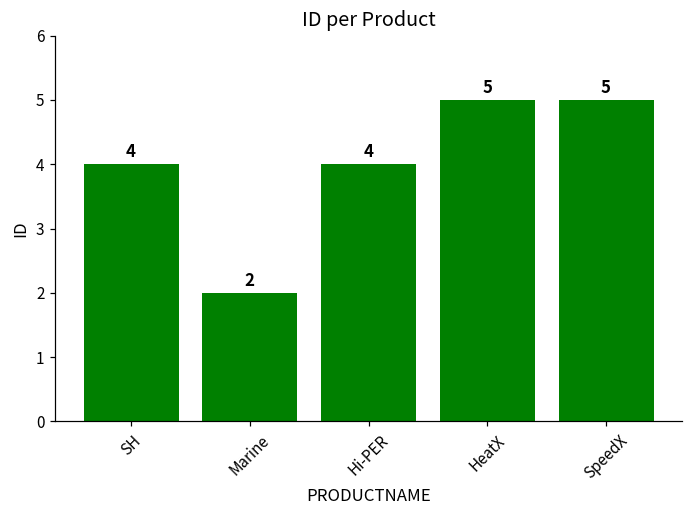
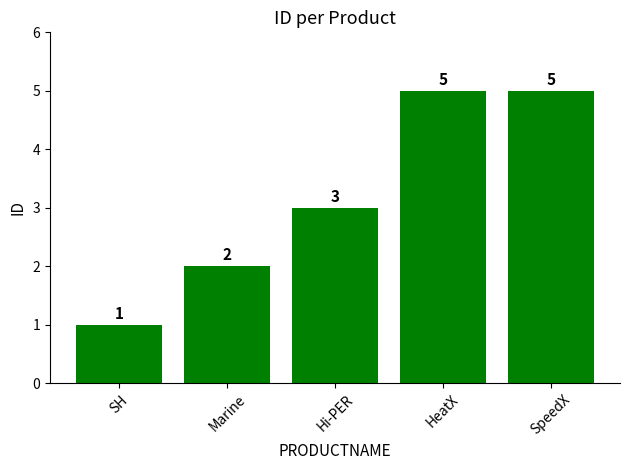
  {
-   "SH": 4,
+   "SH": 1,
    "Marine": 2,
-   "Hi-PER": 4,
+   "Hi-PER": 3,
    "HeatX": 5,
    "SpeedX": 5
  }
